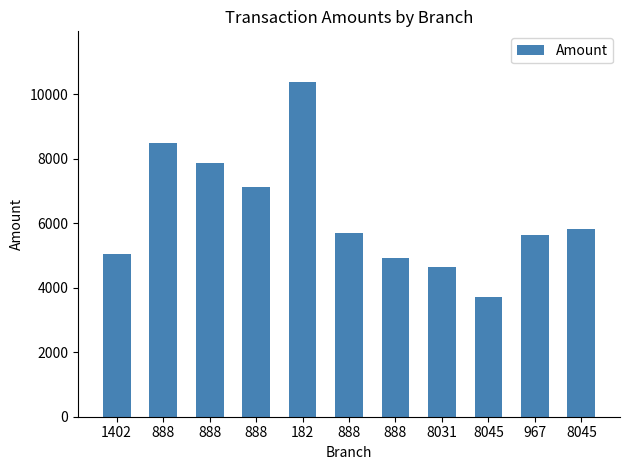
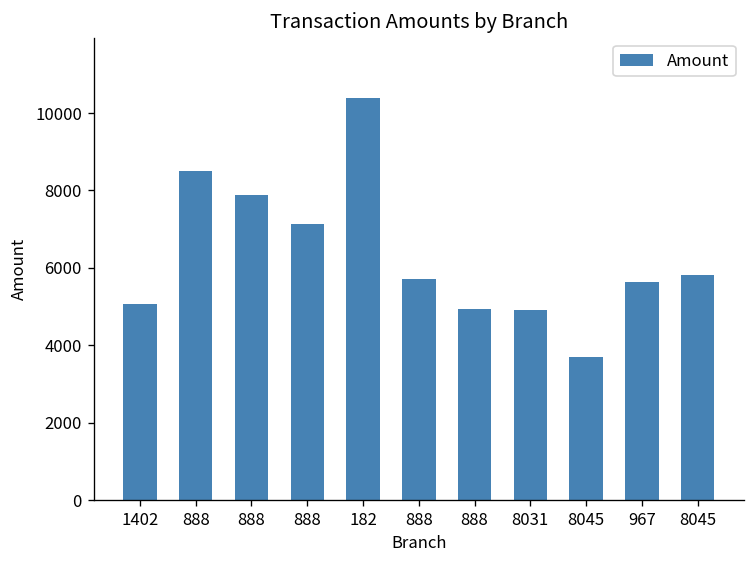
  {
    "1402": 5100,
    "182": 10400,
-   "8031": 4600,
+   "8031": 4900,
    "967": 5600
  }
